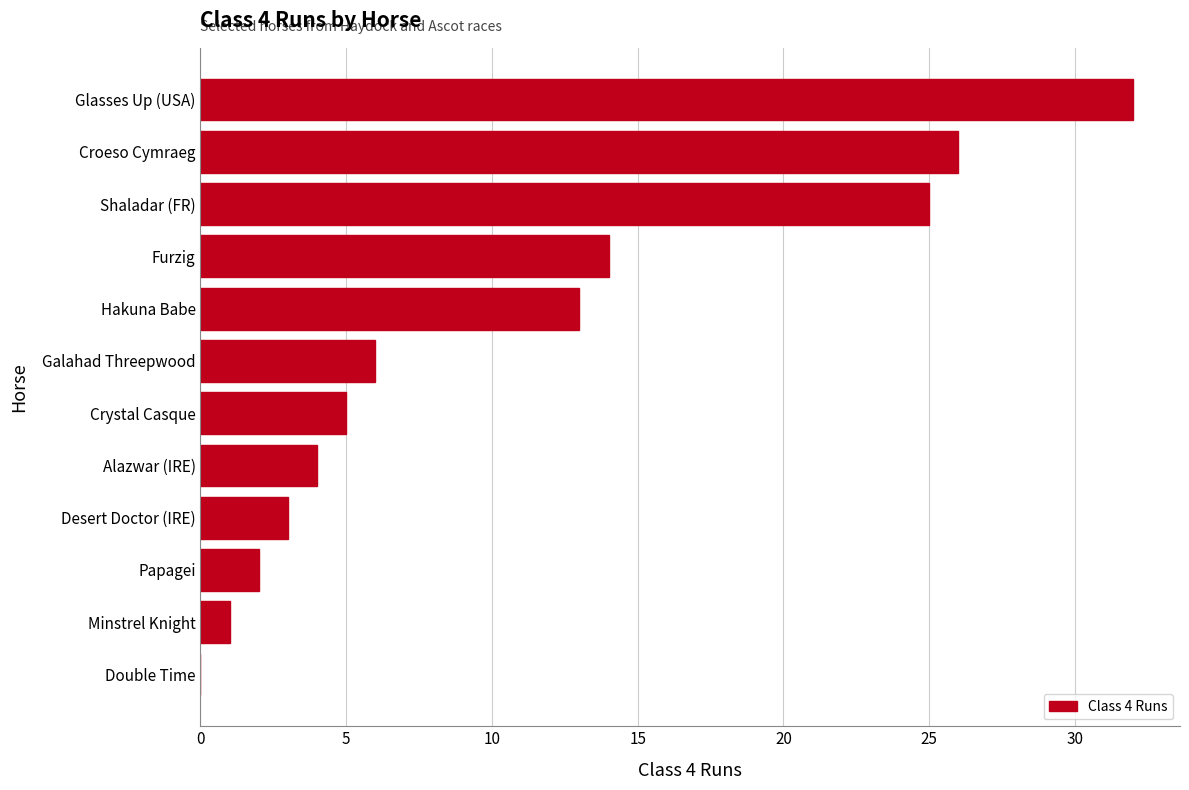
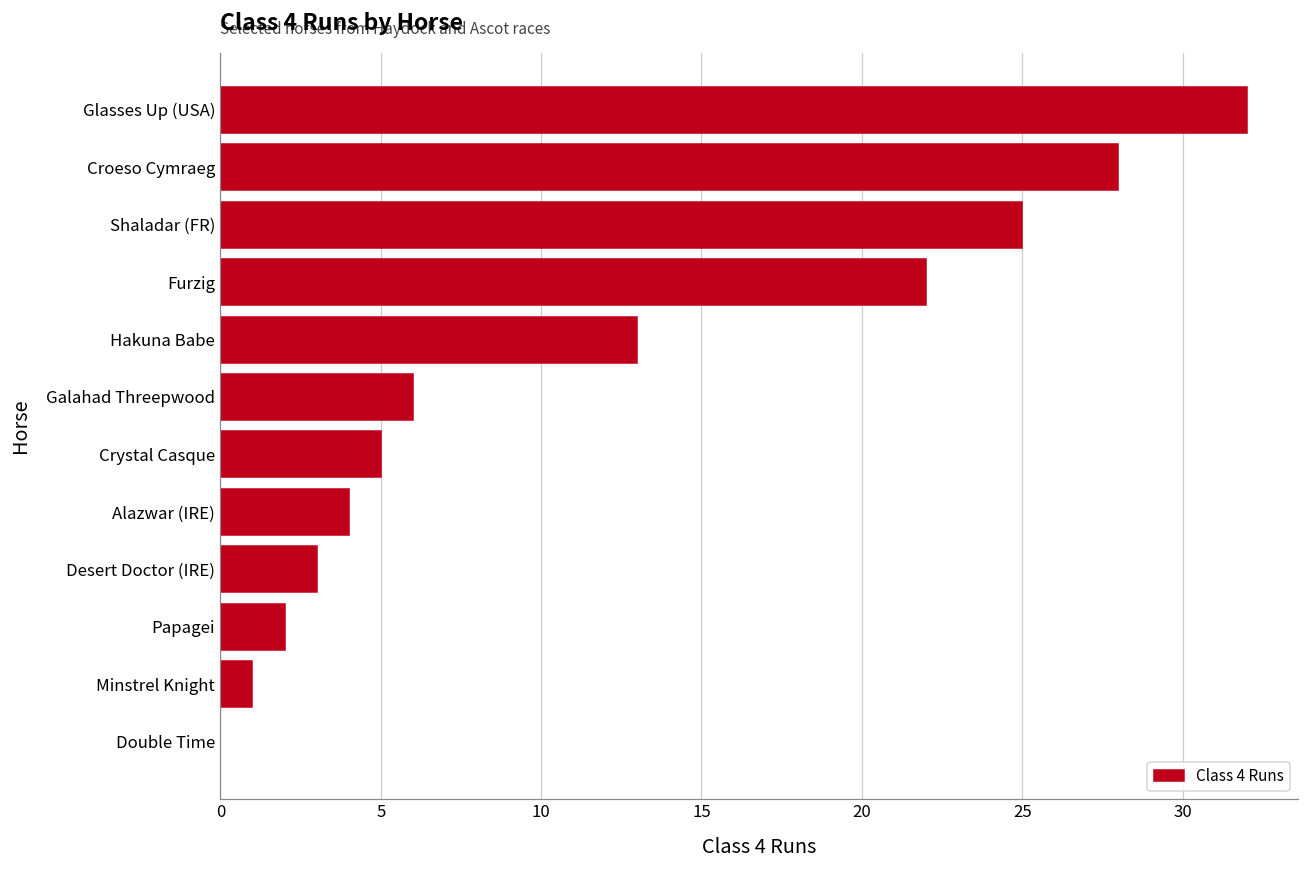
  {
    "Glasses Up (USA)": 32,
-   "Croeso Cymraeg": 26,
+   "Croeso Cymraeg": 28,
    "Shaladar (FR)": 25,
-   "Furzig": 14,
+   "Furzig": 22,
    "Hakuna Babe": 13,
    "Galahad Threepwood": 6,
    "Crystal Casque": 5,
    "Alazwar (IRE)": 4,
    "Desert Doctor (IRE)": 3,
    "Papagei": 2,
    "Minstrel Knight": 1,
    "Double Time": 0
  }
